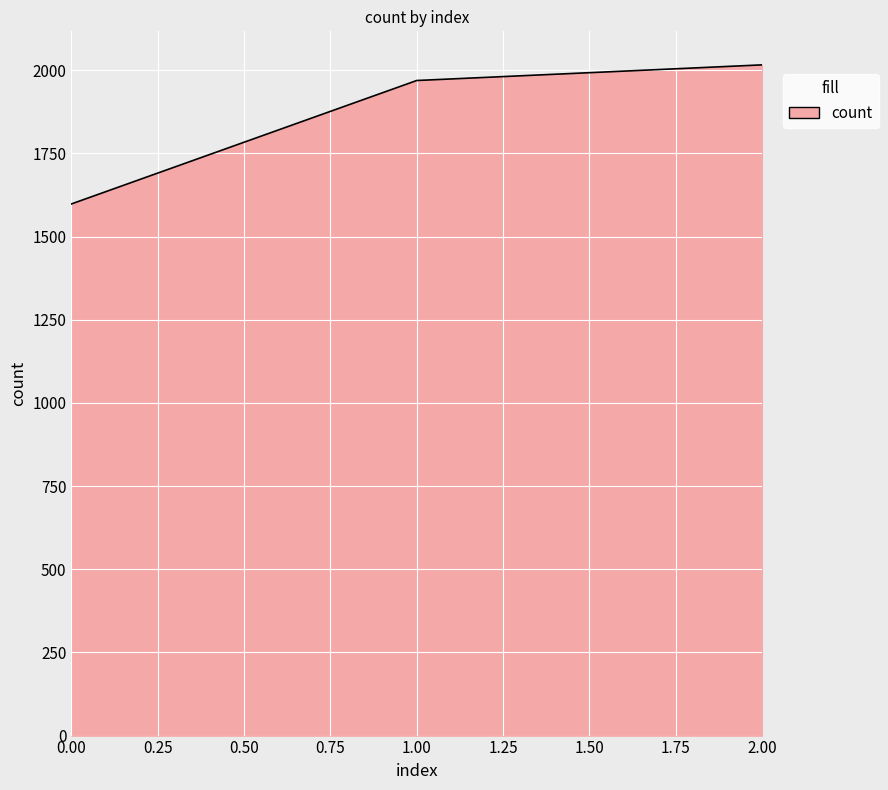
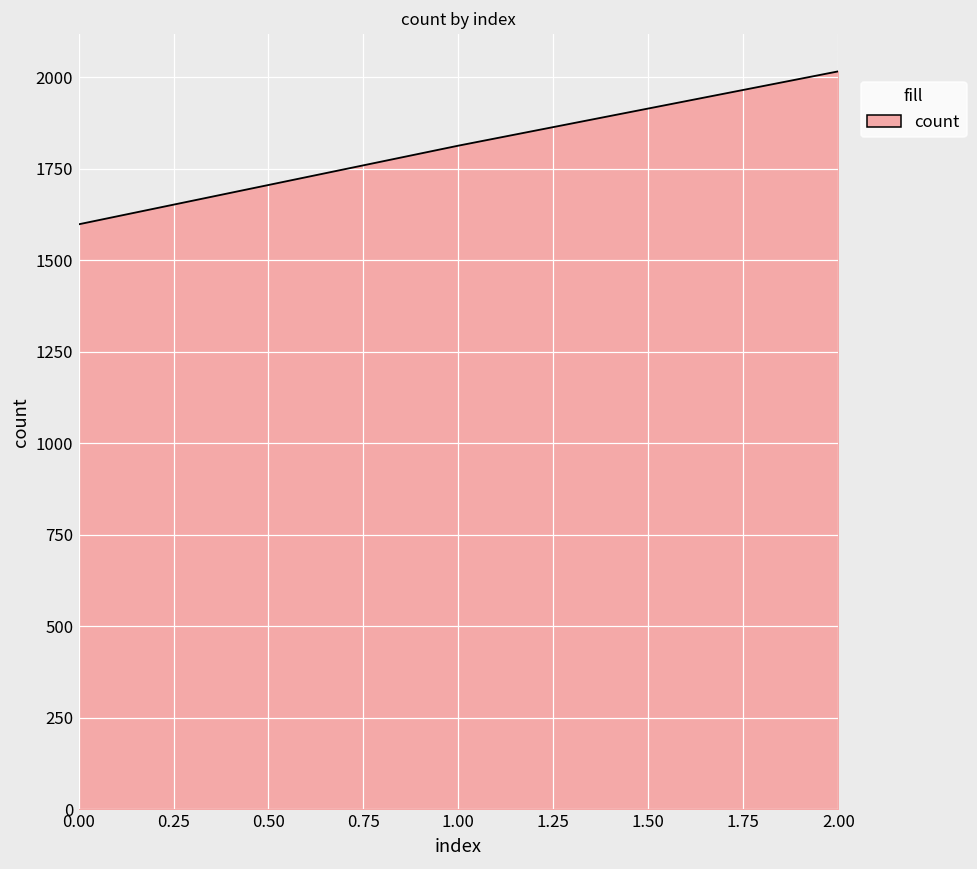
  {
    "0.00": 1600,
-   "1.00": 1970,
+   "1.00": 1810,
    "2.00": 2020
  }
